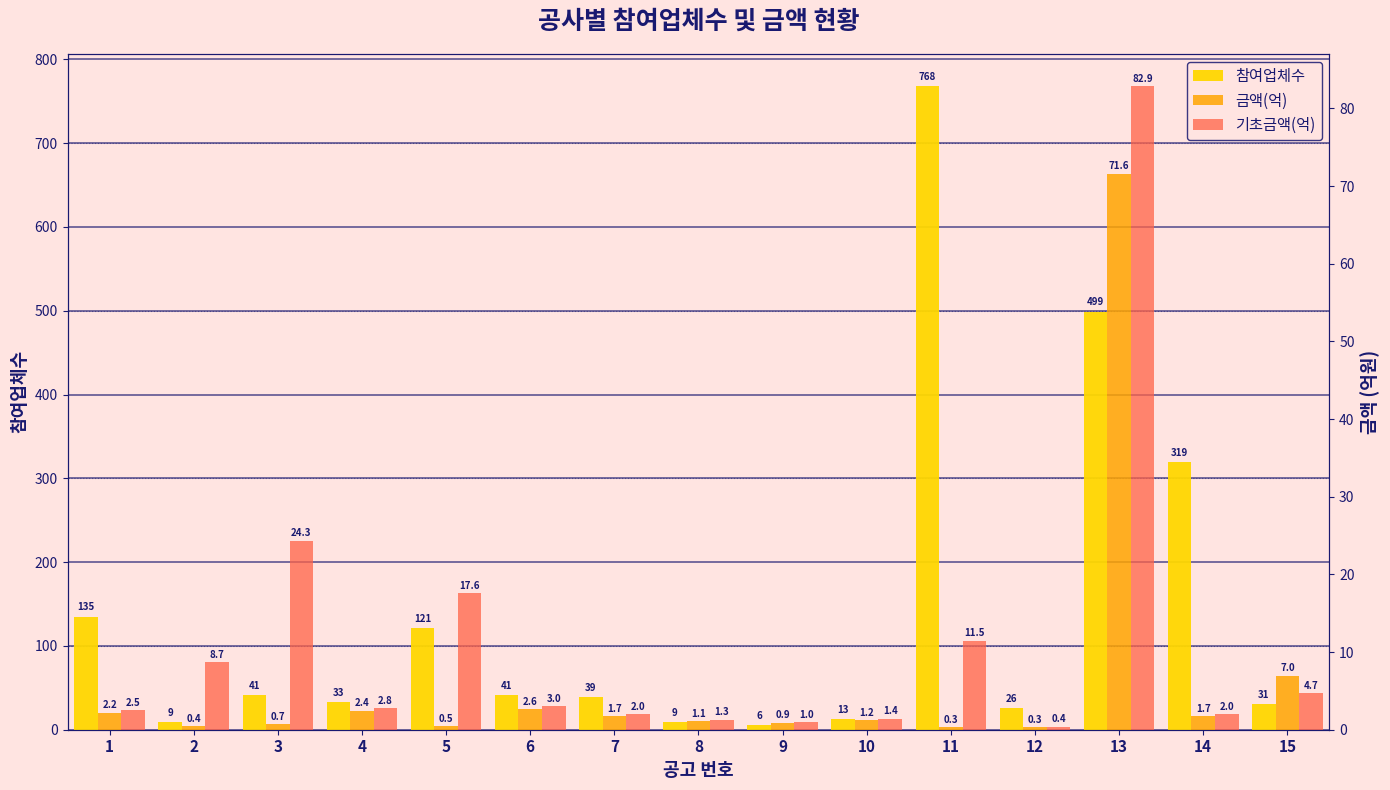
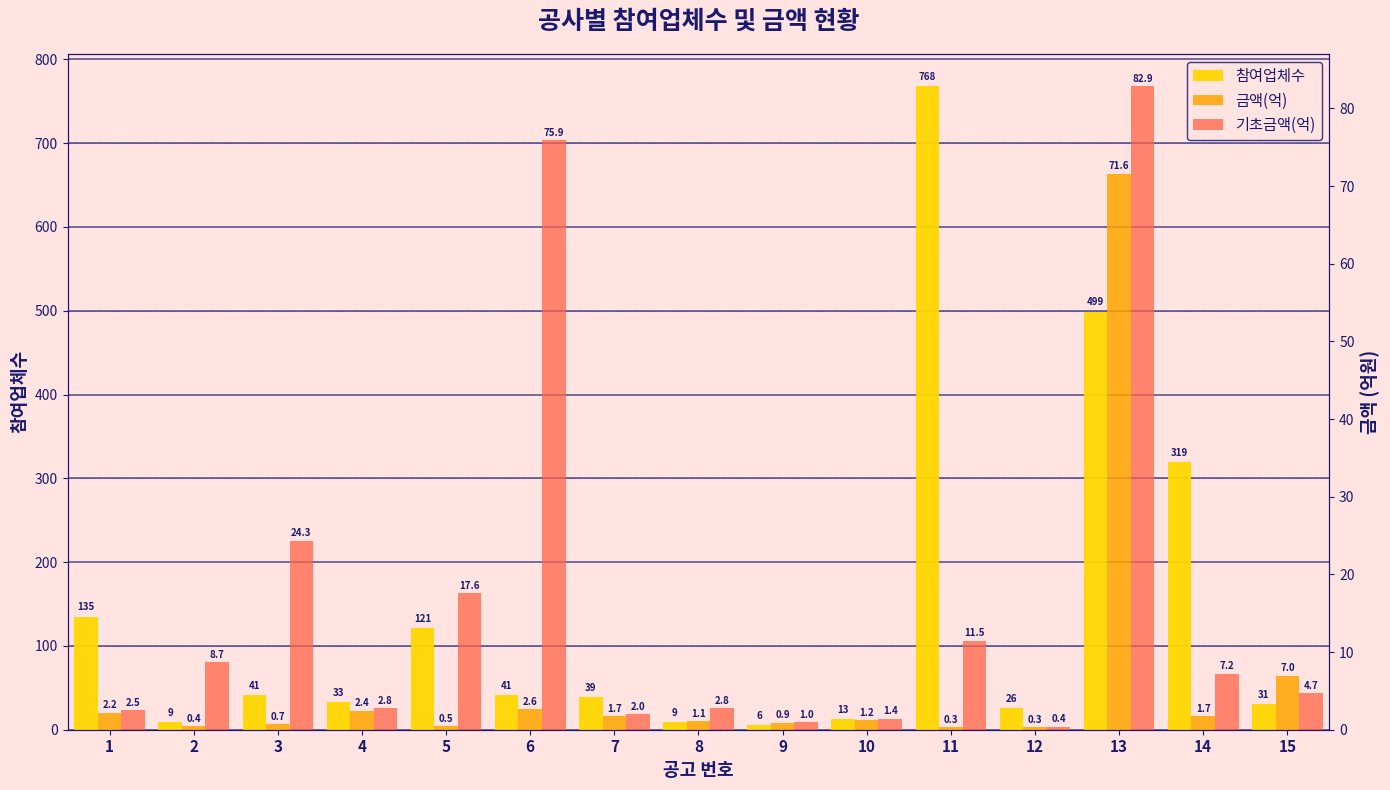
  {
    "기초금액(억)": {
      "1": 2.5,
      "2": 8.7,
      "3": 24.3,
      "4": 2.8,
      "5": 17.6,
-     "6": 3.0,
+     "6": 75.9,
      "7": 2.0,
-     "8": 1.3,
+     "8": 2.8,
      "9": 1.0,
      "10": 1.4,
      "11": 11.5,
      "12": 0.4,
      "13": 82.9,
-     "14": 2.0,
+     "14": 7.2,
      "15": 4.7
    }
  }
